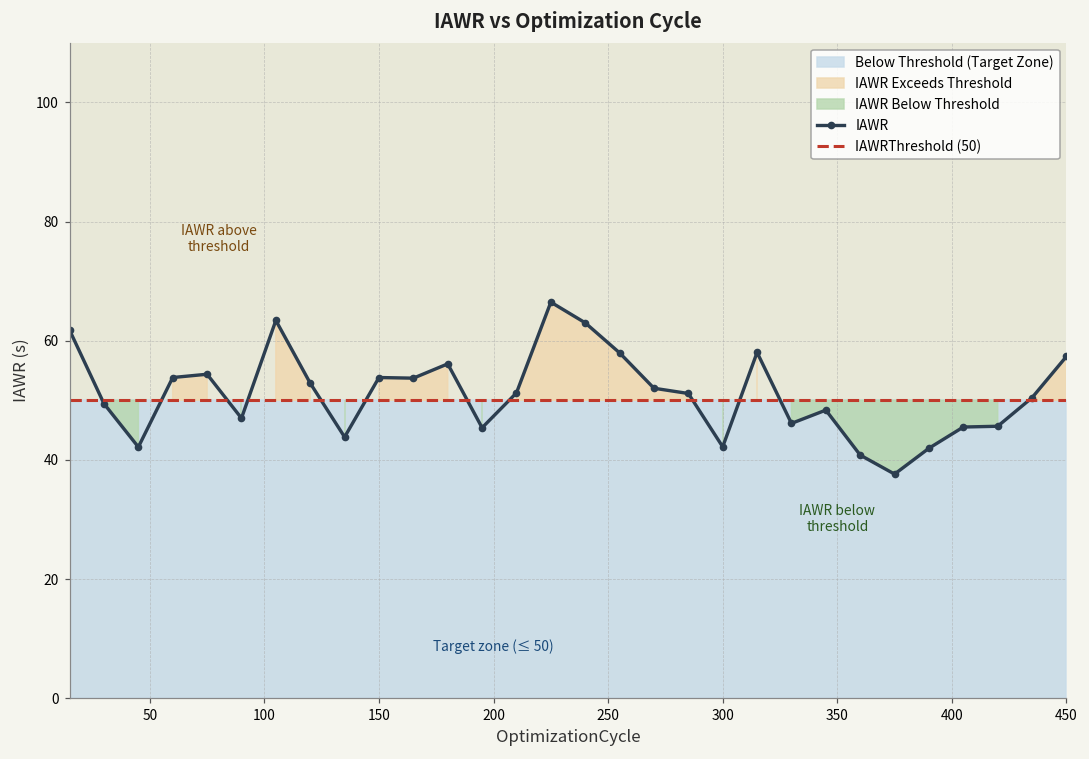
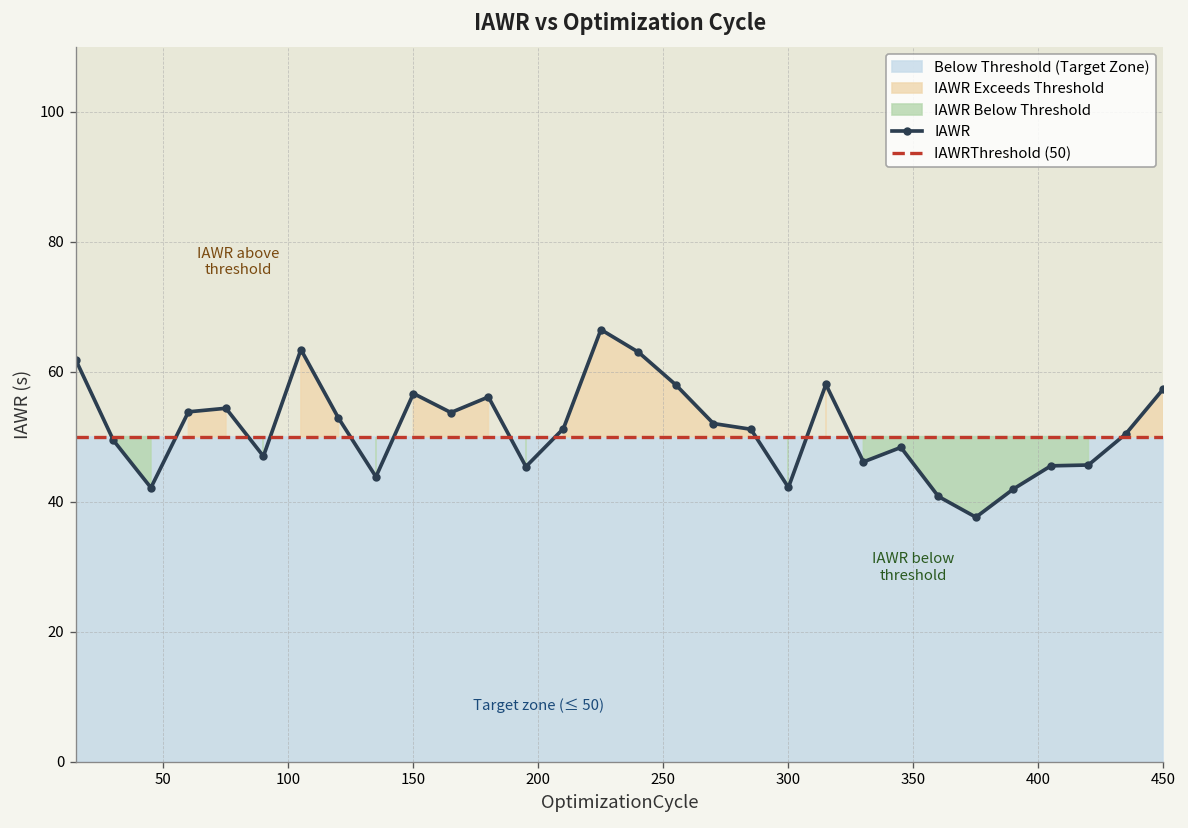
  {
    "IAWR": {
-     "150": 54,
+     "150": 57,
      "300": 42,
      "450": 57
    },
    "Below Threshold (Target Zone)": {
      "150": 50,
      "300": 50,
      "450": 50
    }
  }
